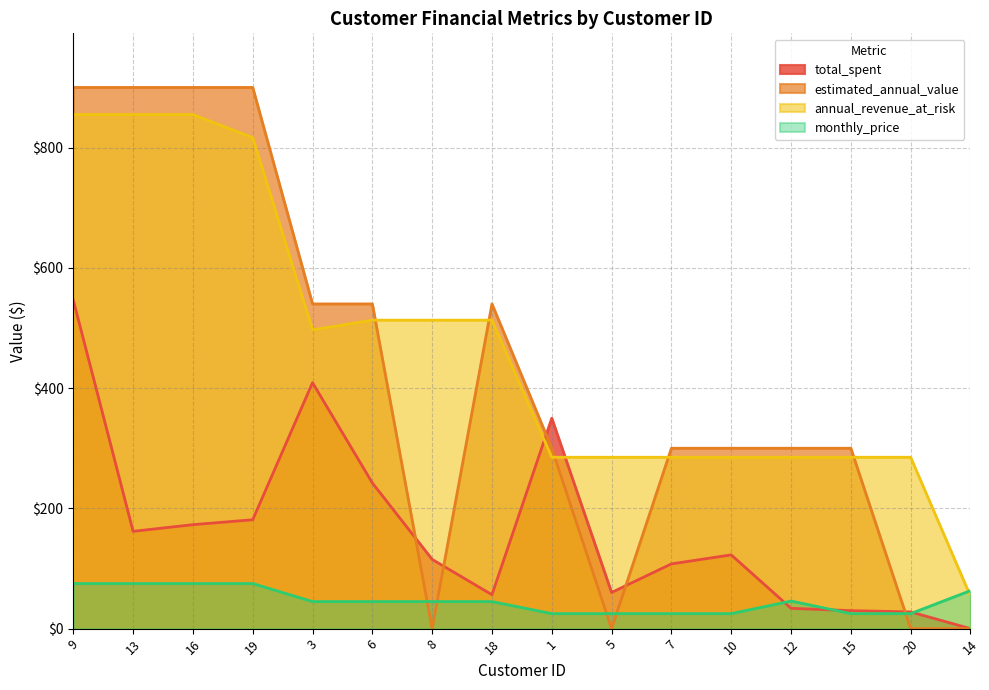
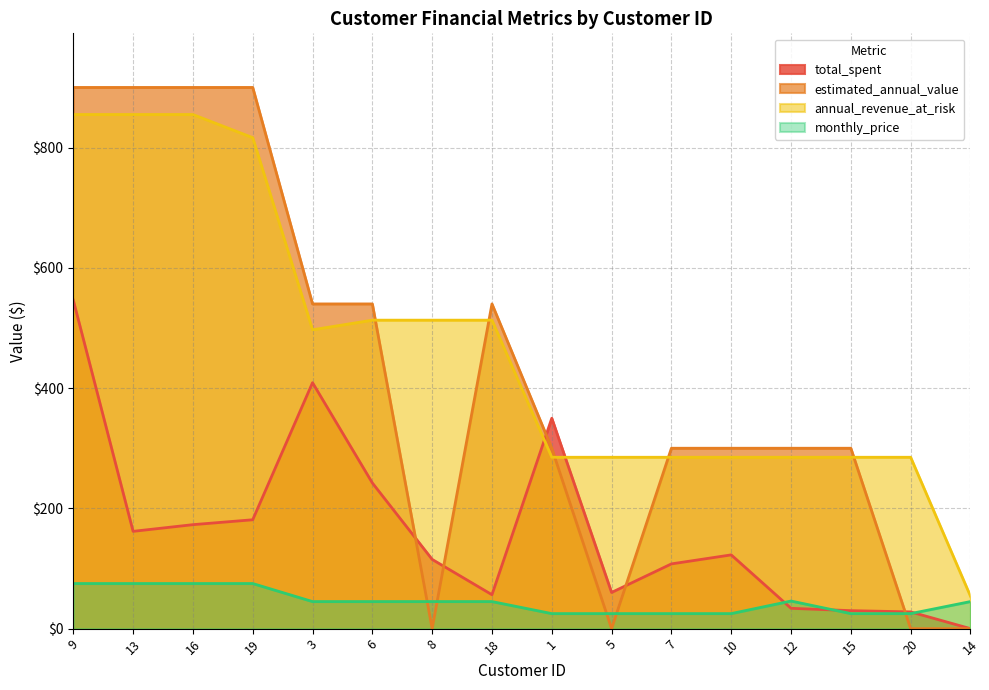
  {
    "annual_revenue_at_risk": {
      "9": "$860",
      "13": "$860",
      "16": "$860",
      "19": "$820",
      "3": "$500",
      "6": "$510",
      "8": "$510",
      "18": "$510",
      "1": "$290",
      "5": "$290",
      "7": "$290",
      "10": "$290",
      "12": "$290",
      "15": "$290",
      "20": "$290",
      "14": "$50"
    },
    "monthly_price": {
      "9": "$80",
      "13": "$80",
      "16": "$80",
      "19": "$80",
      "3": "$50",
      "6": "$50",
      "8": "$50",
      "18": "$50",
      "1": "$30",
      "5": "$30",
      "7": "$30",
      "10": "$30",
      "12": "$50",
      "15": "$30",
-     "14": "$60"
+     "14": "$50"
    }
  }
